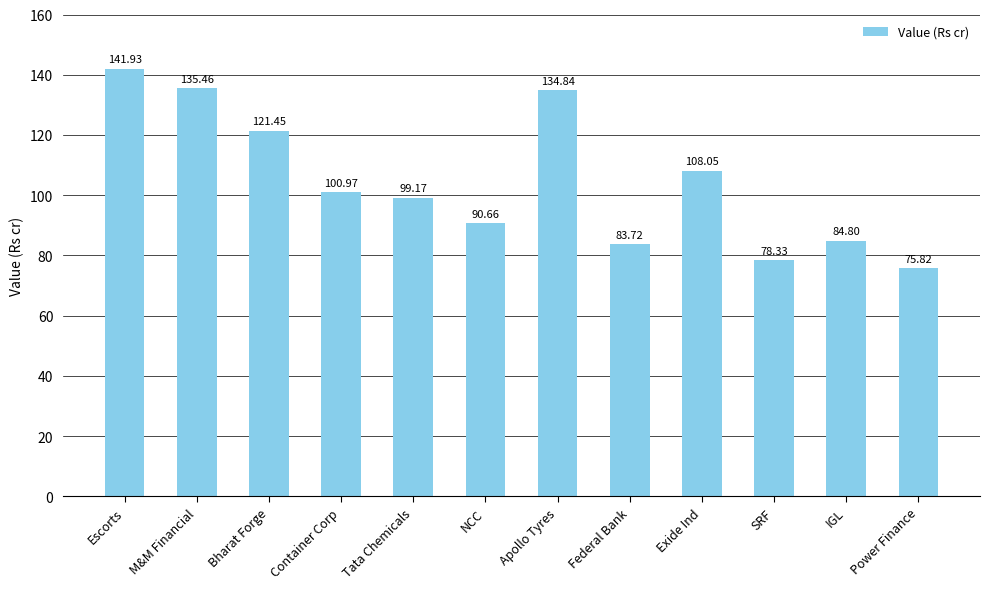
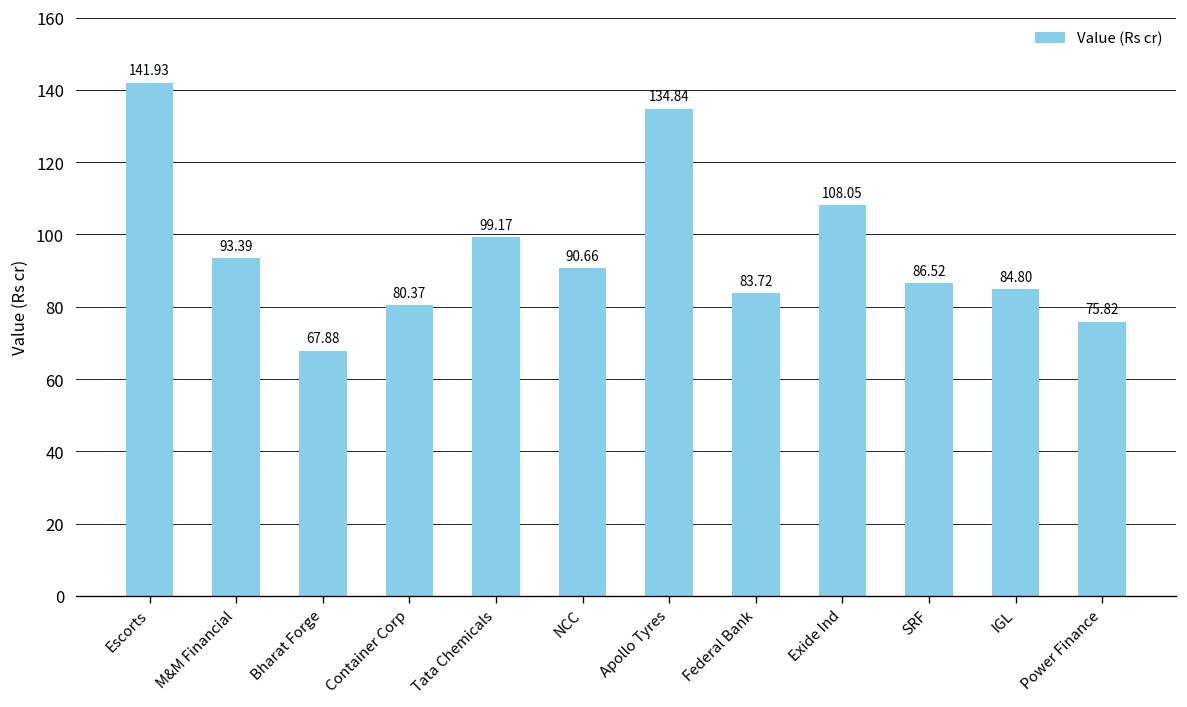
  {
    "Escorts": 141.93,
-   "M&M Financial": 135.46,
-   "Bharat Forge": 121.45,
-   "Container Corp": 100.97,
+   "M&M Financial": 93.39,
+   "Bharat Forge": 67.88,
+   "Container Corp": 80.37,
    "Tata Chemicals": 99.17,
    "NCC": 90.66,
    "Apollo Tyres": 134.84,
    "Federal Bank": 83.72,
    "Exide Ind": 108.05,
-   "SRF": 78.33,
+   "SRF": 86.52,
    "IGL": 84.80,
    "Power Finance": 75.82
  }
